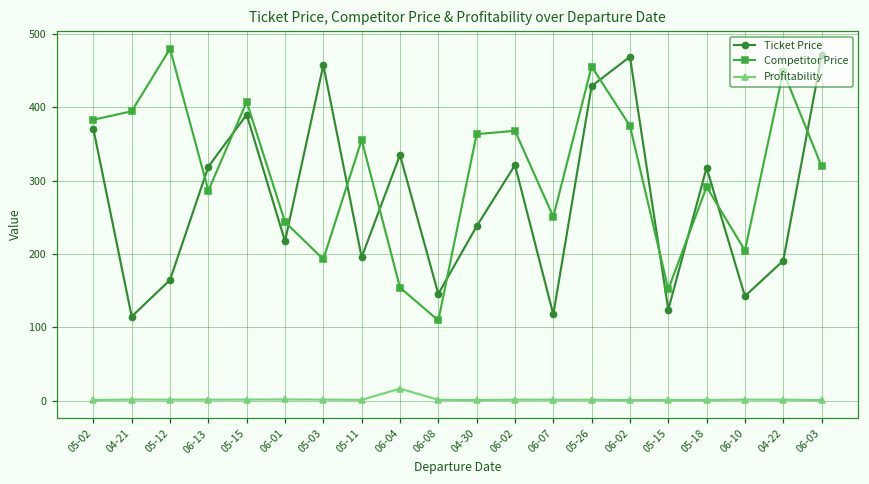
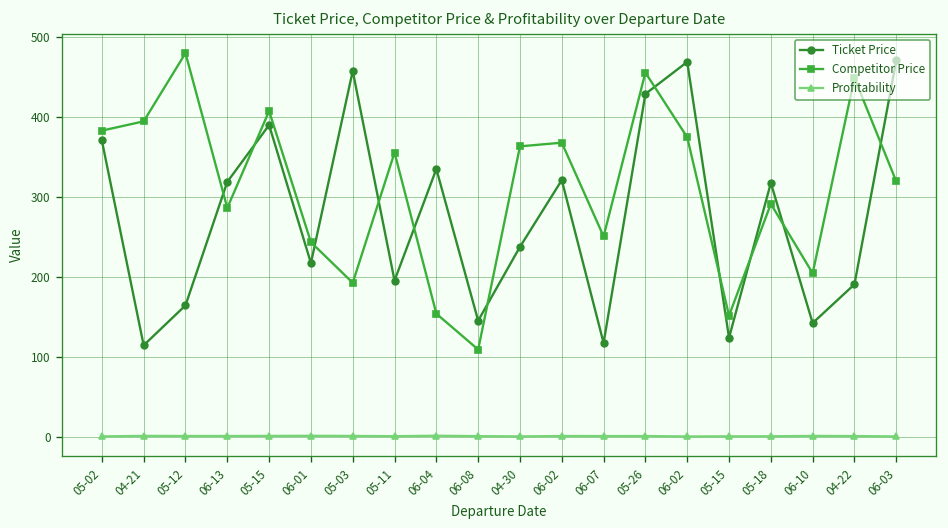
  {
    "Profitability": {
      "05-02": 0,
      "04-21": 0,
      "05-12": 0,
      "06-13": 0,
      "06-01": 0,
      "05-03": 0,
      "05-11": 0,
-     "06-04": 20,
+     "06-04": 0,
      "06-08": 0,
      "04-30": 0,
      "06-07": 0,
      "05-26": 0,
      "05-18": 0,
      "06-10": 0,
      "04-22": 0,
      "06-03": 0
    }
  }
